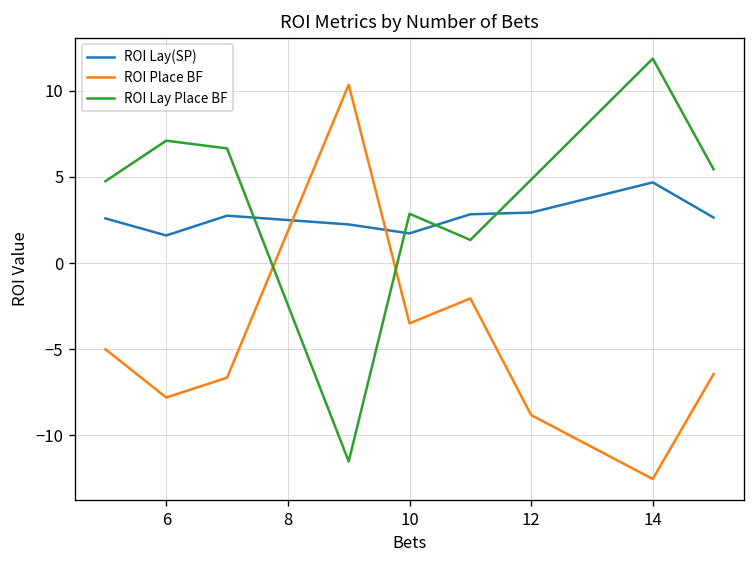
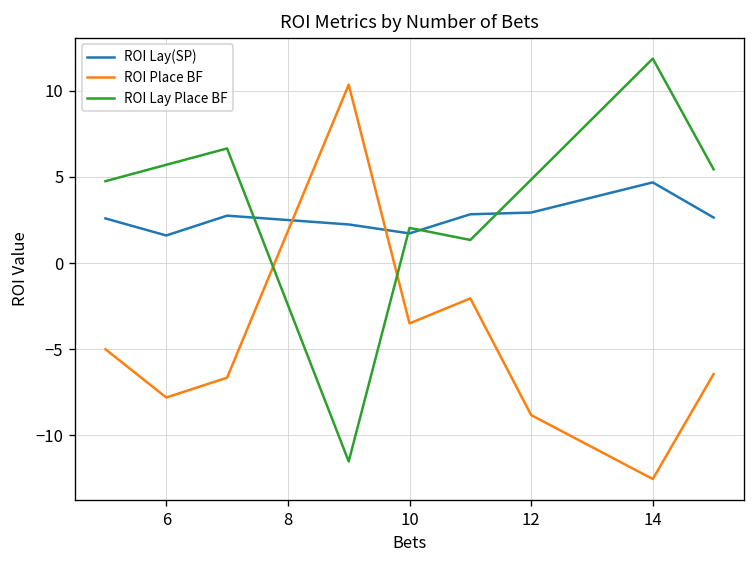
  {
    "ROI Lay(SP)": {
      "6": 1.6,
      "10": 1.7,
      "12": 2.9,
      "14": 4.7
    },
    "ROI Place BF": {
      "6": -7.8,
      "10": -3.5,
      "12": -8.8,
      "14": -12.5
    },
    "ROI Lay Place BF": {
-     "6": 7.1,
-     "10": 2.9,
+     "6": 5.7,
+     "10": 2.0,
      "12": 4.8,
      "14": 11.9
    }
  }
